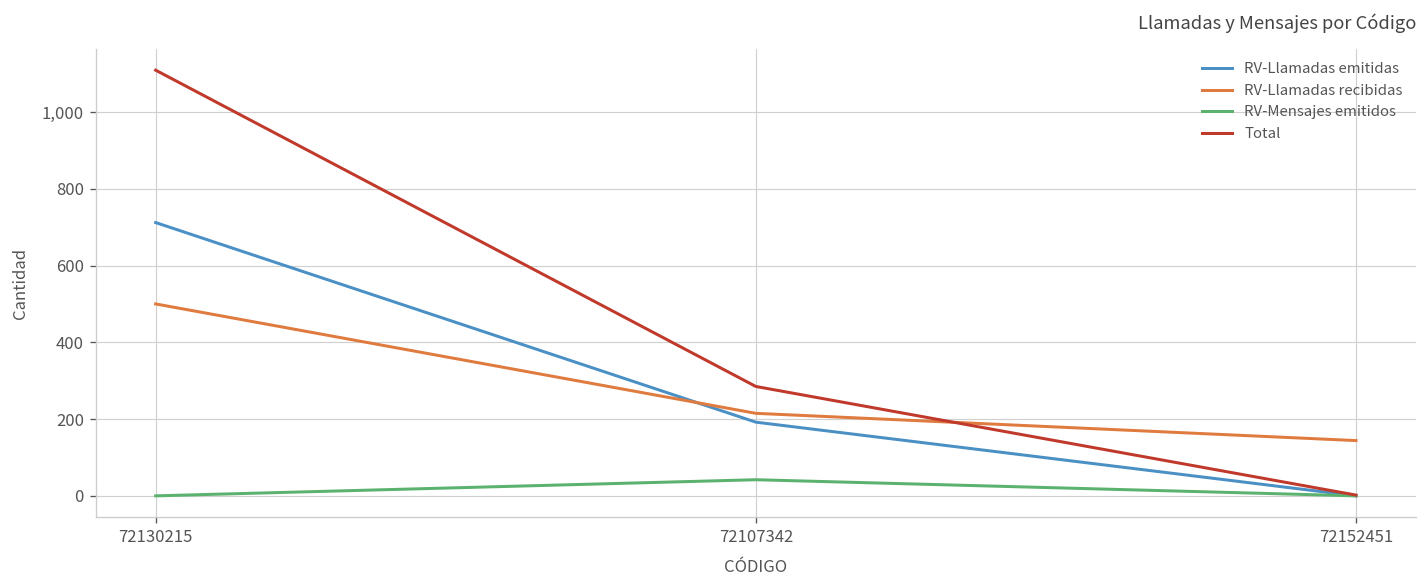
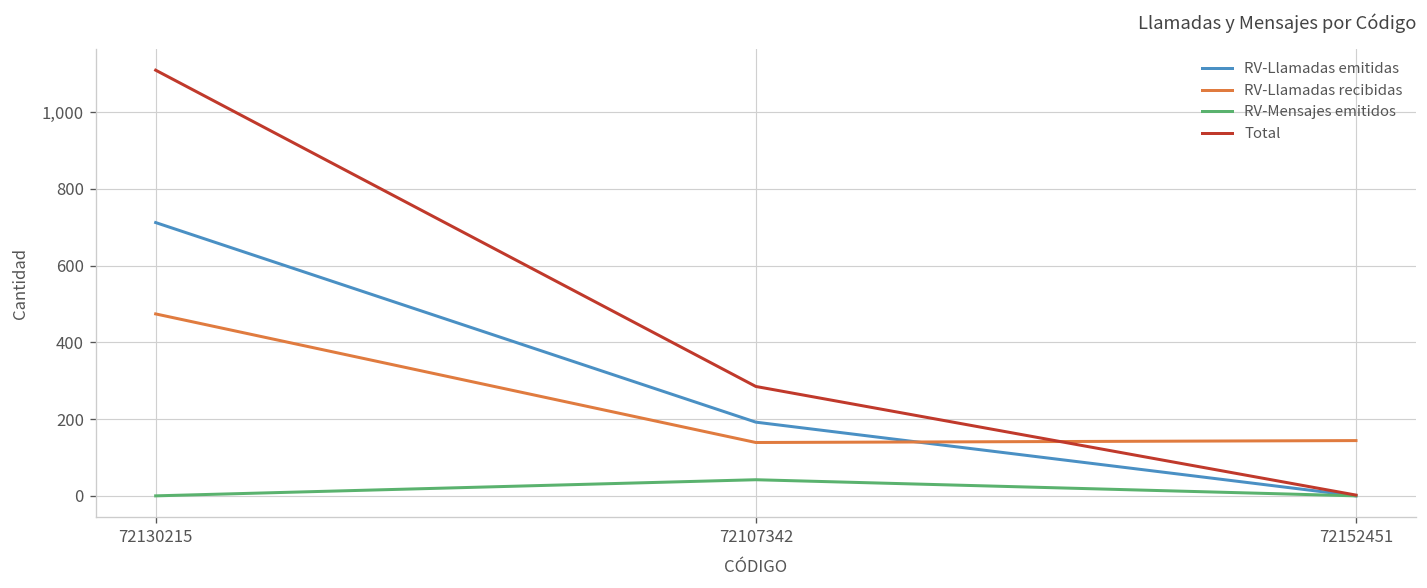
  {
    "RV-Llamadas emitidas": {
      "72130215": "710",
      "72107342": "190"
    },
    "RV-Llamadas recibidas": {
-     "72130215": "500",
-     "72107342": "220",
+     "72130215": "470",
+     "72107342": "140",
      "72152451": "140"
    },
    "RV-Mensajes emitidos": {
      "72130215": "0",
      "72107342": "40"
    },
    "Total": {
      "72130215": "1,110",
      "72107342": "290"
    }
  }
